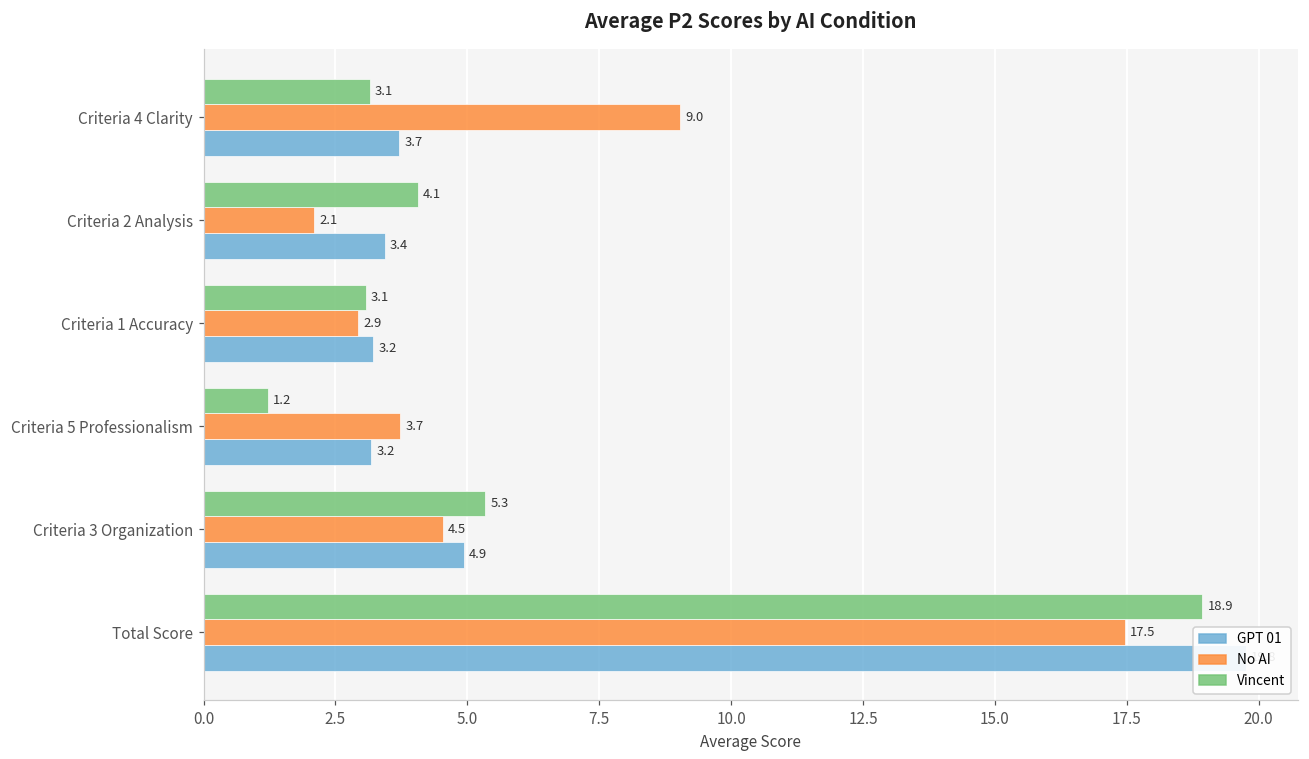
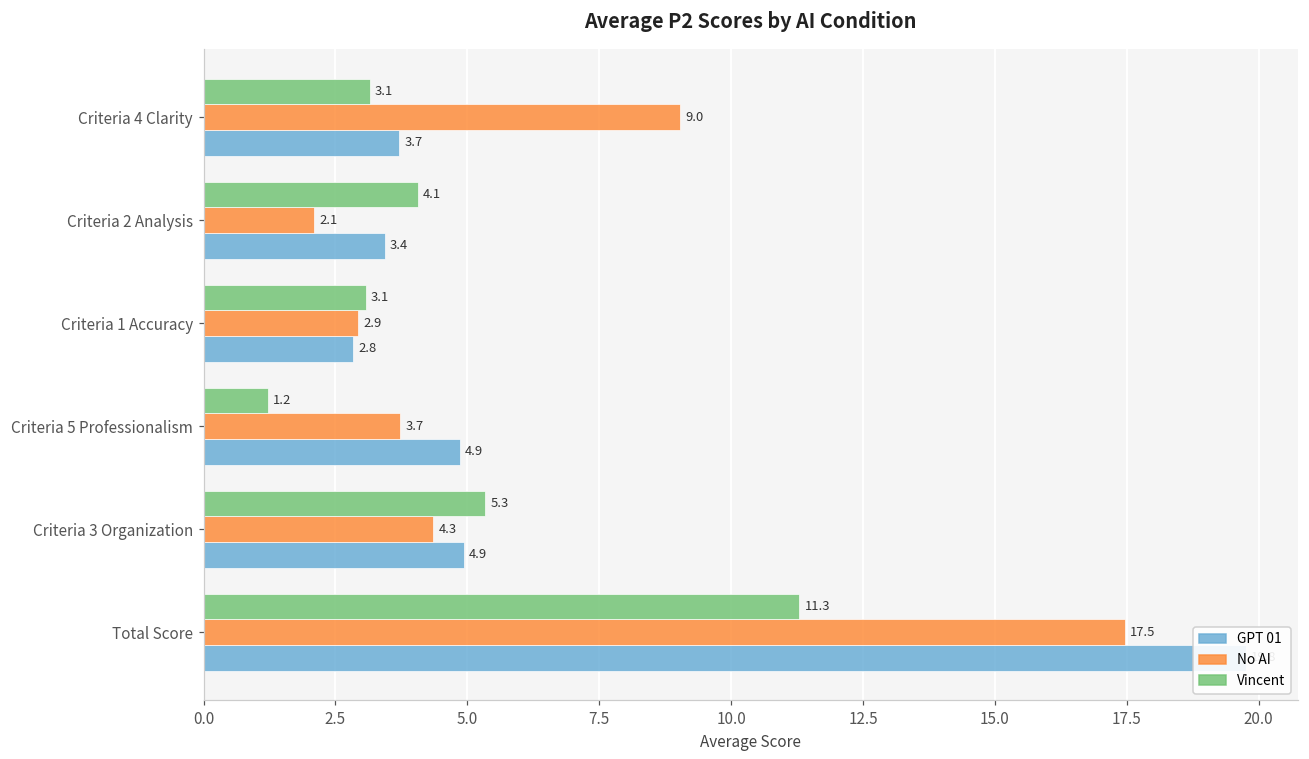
  {
    "GPT 01": {
      "Criteria 4 Clarity": 3.7,
      "Criteria 2 Analysis": 3.4,
-     "Criteria 1 Accuracy": 3.2,
-     "Criteria 5 Professionalism": 3.2,
+     "Criteria 1 Accuracy": 2.8,
+     "Criteria 5 Professionalism": 4.9,
      "Criteria 3 Organization": 4.9
    },
    "No AI": {
      "Criteria 4 Clarity": 9.0,
      "Criteria 2 Analysis": 2.1,
      "Criteria 1 Accuracy": 2.9,
      "Criteria 5 Professionalism": 3.7,
-     "Criteria 3 Organization": 4.5,
+     "Criteria 3 Organization": 4.3,
      "Total Score": 17.5
    },
    "Vincent": {
      "Criteria 4 Clarity": 3.1,
      "Criteria 2 Analysis": 4.1,
      "Criteria 1 Accuracy": 3.1,
      "Criteria 5 Professionalism": 1.2,
      "Criteria 3 Organization": 5.3,
-     "Total Score": 18.9
+     "Total Score": 11.3
    }
  }
